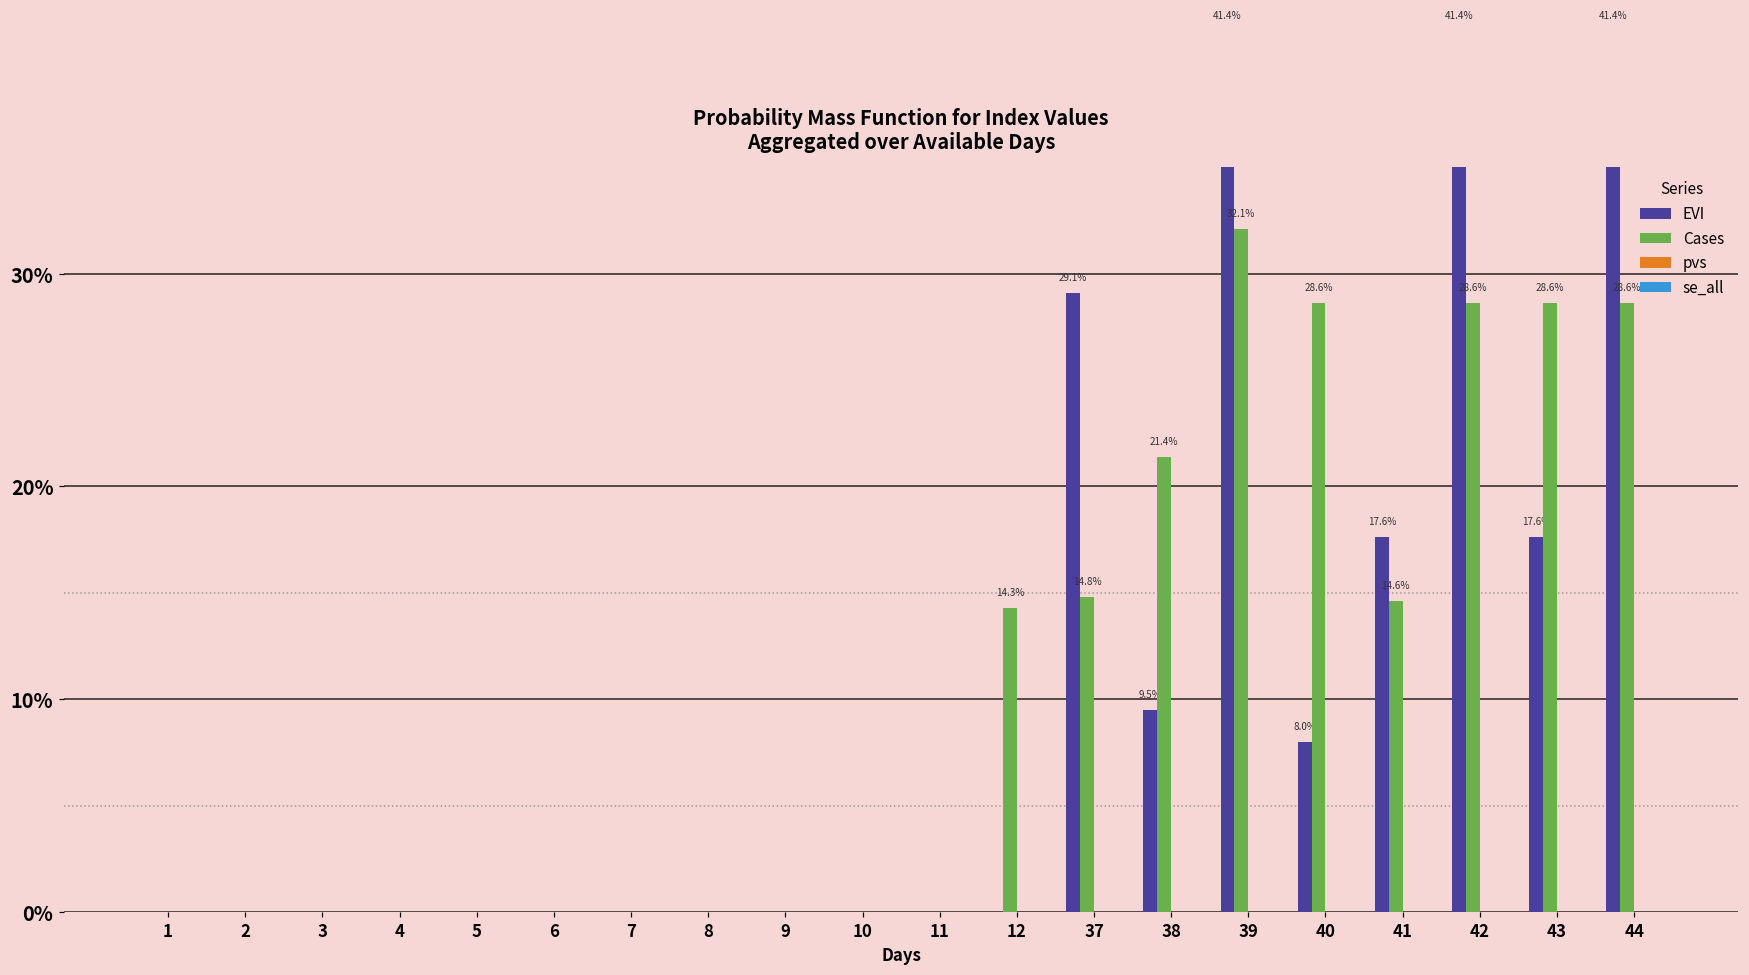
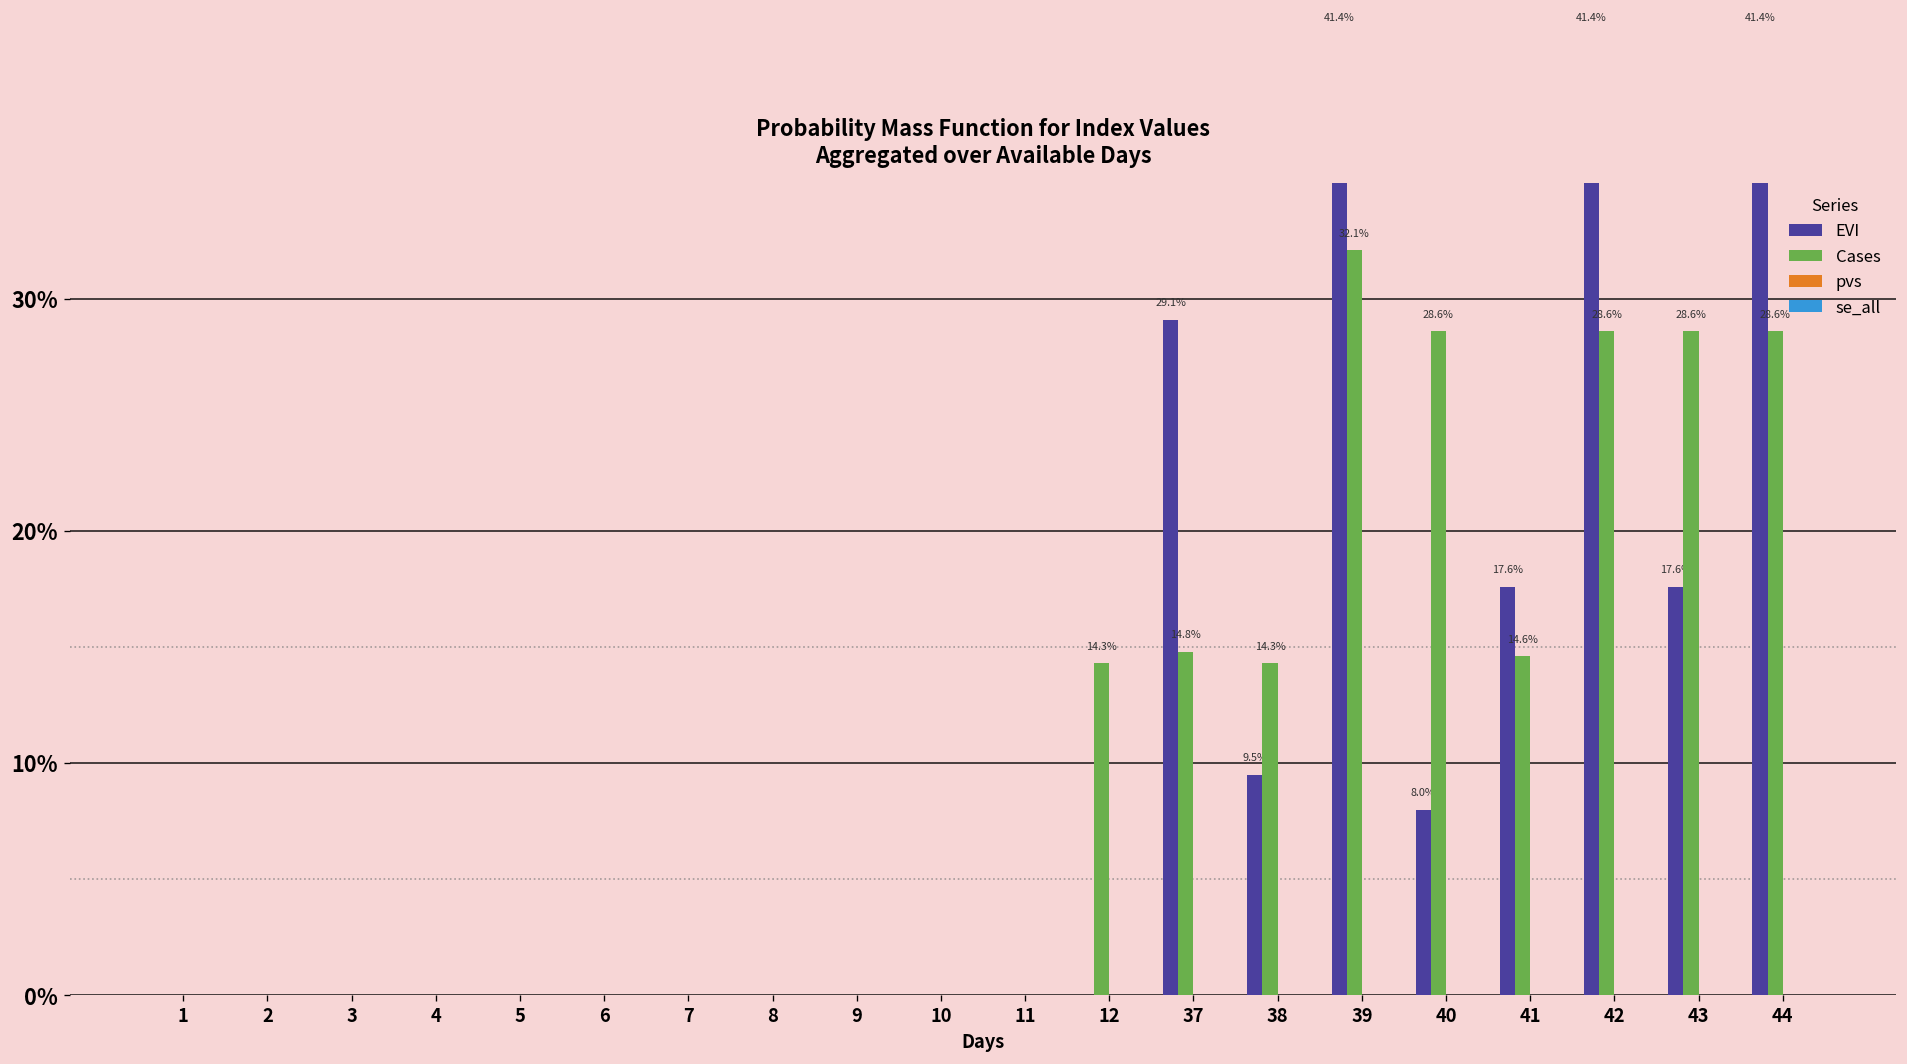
  {
    "EVI": {
      "37": "29.1%",
      "38": "9.5%",
      "40": "8.0%",
      "41": "17.6%",
      "43": "17.6%"
    },
    "Cases": {
      "12": "14.3%",
      "37": "14.8%",
-     "38": "21.4%",
+     "38": "14.3%",
      "39": "32.1%",
      "40": "28.6%",
      "41": "14.6%",
      "42": "28.6%",
      "43": "28.6%",
      "44": "28.6%"
    },
    "pvs": {
      "1": "0.0%",
      "2": "0.0%",
      "3": "0.0%",
      "4": "0.0%",
      "5": "0.0%",
      "6": "0.0%",
      "7": "0.0%",
      "8": "0.0%",
      "9": "0.0%",
      "10": "0.0%",
      "11": "0.0%",
      "12": "0.0%",
      "37": "0.0%",
      "38": "0.0%",
      "39": "0.0%",
      "40": "0.0%",
      "41": "0.0%",
      "42": "0.0%",
      "43": "0.0%",
      "44": "0.0%"
    },
    "se_all": {
      "1": "0.0%",
      "2": "0.0%",
      "3": "0.0%",
      "4": "0.0%",
      "5": "0.0%",
      "6": "0.0%",
      "7": "0.0%",
      "8": "0.0%",
      "9": "0.0%",
      "10": "0.0%",
      "11": "0.0%",
      "12": "0.0%",
      "37": "0.0%",
      "38": "0.0%",
      "39": "0.0%",
      "40": "0.0%",
      "41": "0.0%",
      "42": "0.0%",
      "43": "0.0%",
      "44": "0.0%"
    }
  }
